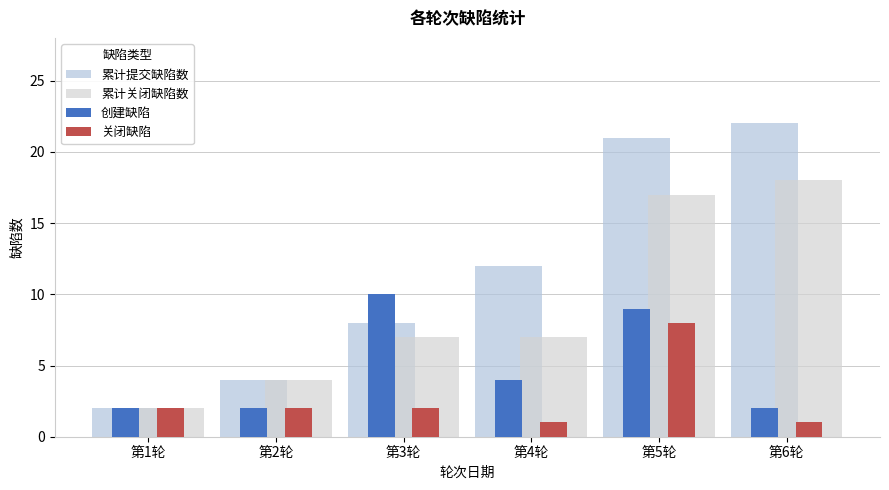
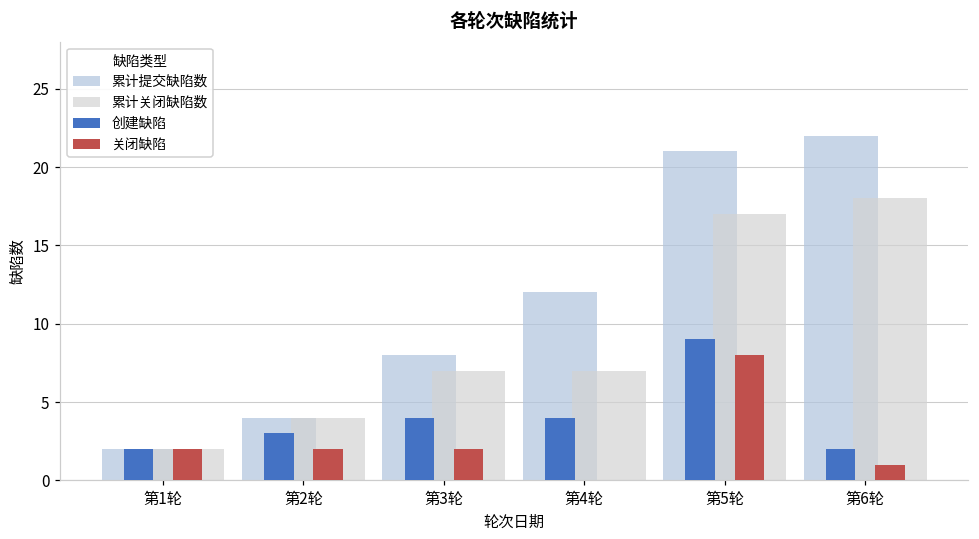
  {
    "创建缺陷": {
      "第1轮": 2,
-     "第2轮": 2,
-     "第3轮": 10
+     "第2轮": 3,
+     "第3轮": 4
    },
    "关闭缺陷": {
      "第1轮": 2,
-     "第4轮": 1
+     "第4轮": 0
    }
  }
